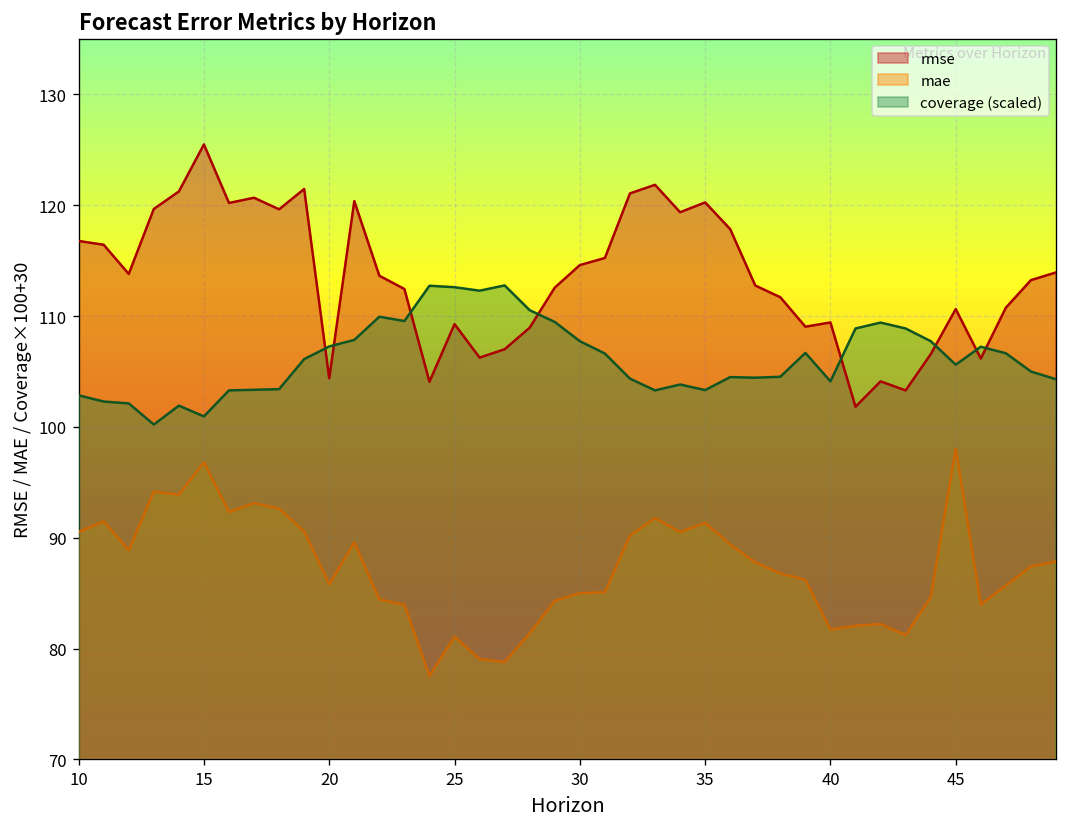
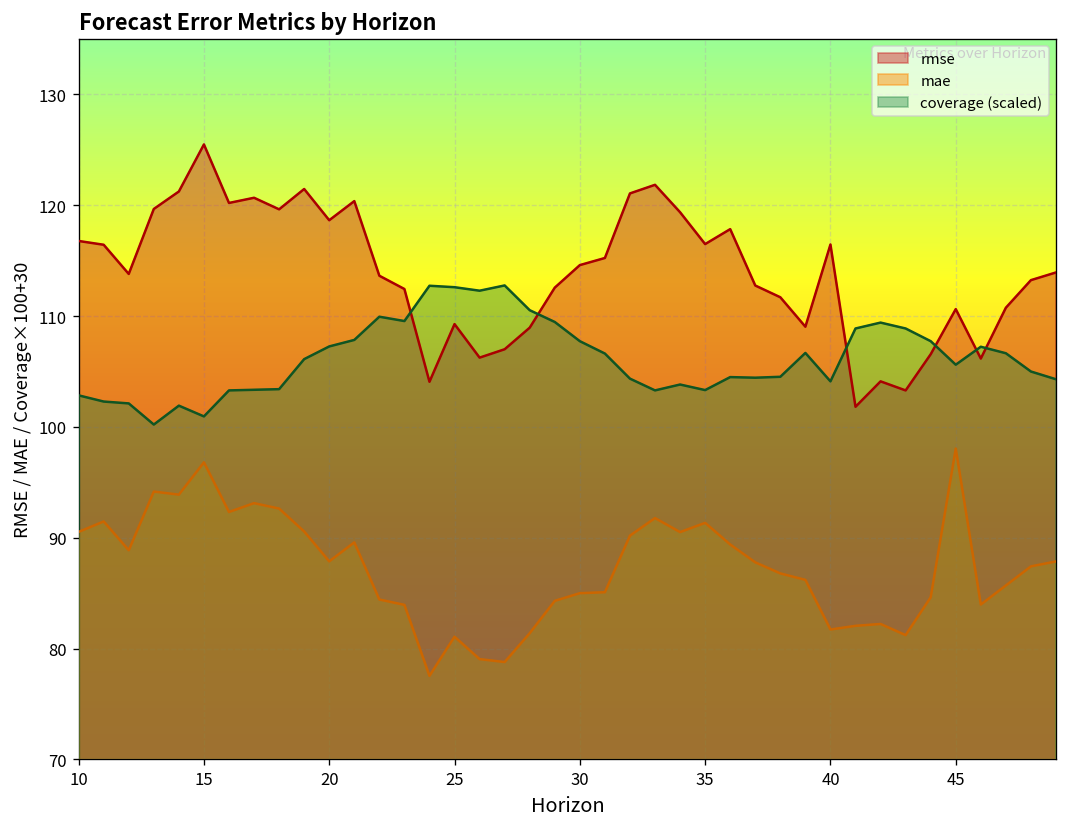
  {
    "rmse": {
      "10": 117,
      "15": 125,
-     "20": 104,
+     "20": 119,
      "25": 109,
      "30": 115,
-     "35": 120,
-     "40": 109,
+     "35": 116,
+     "40": 116,
      "45": 111
    },
    "mae": {
      "10": 91,
      "15": 97,
-     "20": 86,
+     "20": 88,
      "25": 81,
      "30": 85,
      "35": 91,
      "40": 82,
      "45": 98
    },
    "coverage (scaled)": {
      "10": 103,
      "15": 101,
      "20": 107,
      "25": 113,
      "30": 108,
      "35": 103,
      "40": 104,
      "45": 106
    }
  }
